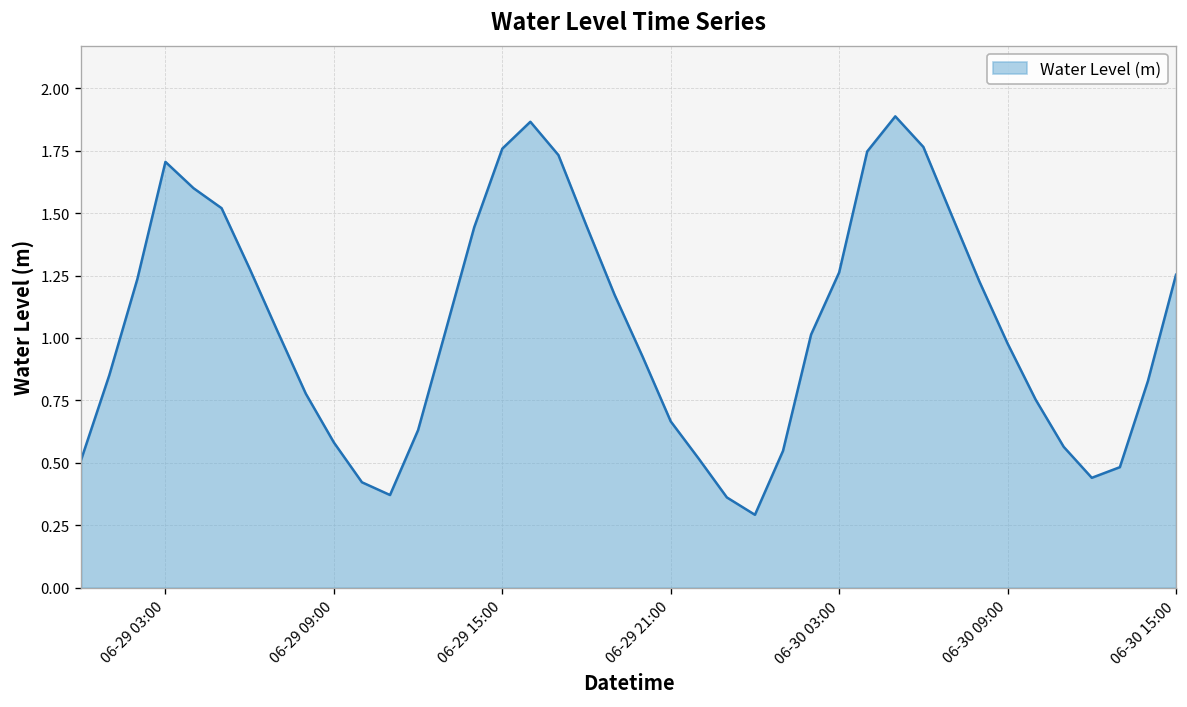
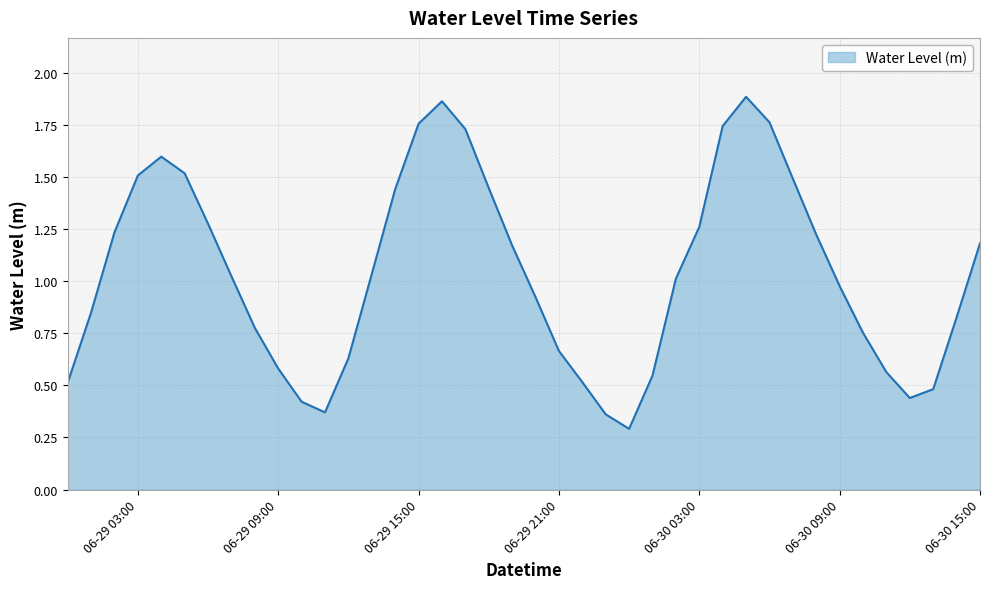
  {
-   "06-29 03:00": 1.71,
+   "06-29 03:00": 1.51,
    "06-29 09:00": 0.58,
    "06-29 15:00": 1.76,
    "06-29 21:00": 0.67,
    "06-30 03:00": 1.26,
    "06-30 09:00": 0.98,
-   "06-30 15:00": 1.25
+   "06-30 15:00": 1.18
  }
